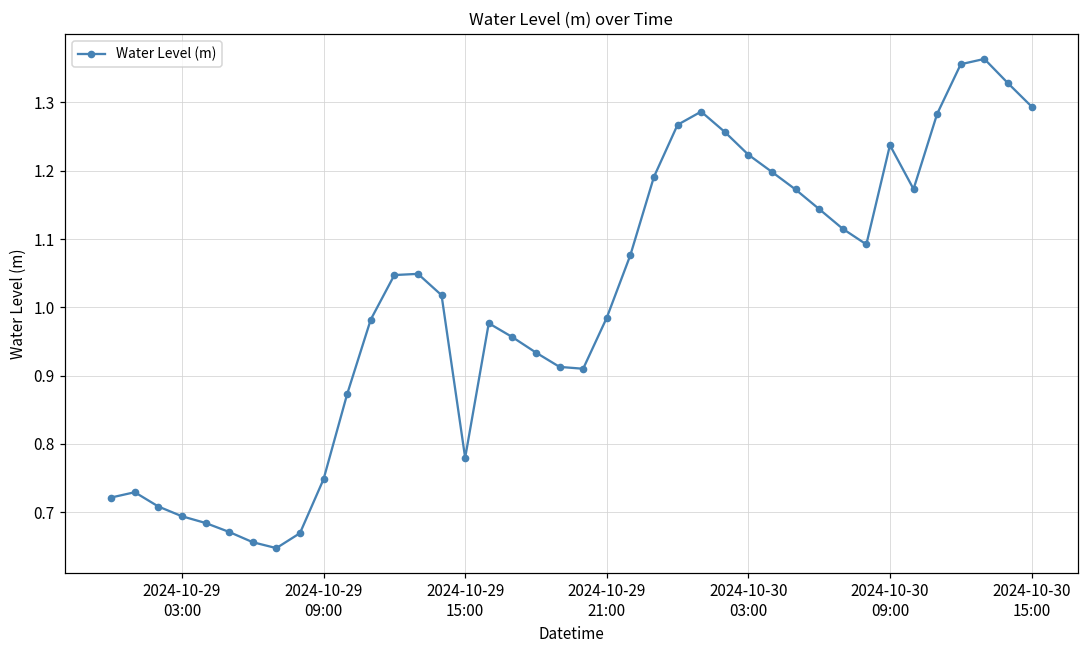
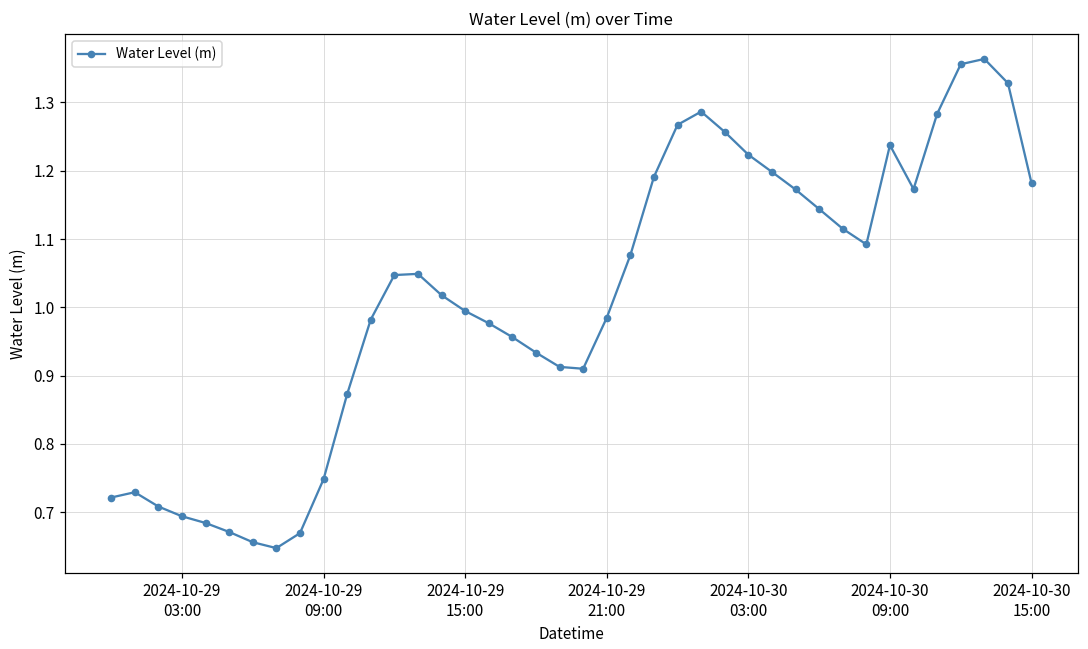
  {
    "2024-10-29 03:00": 0.69,
    "2024-10-29 09:00": 0.75,
-   "2024-10-29 15:00": 0.78,
+   "2024-10-29 15:00": 0.99,
    "2024-10-29 21:00": 0.98,
    "2024-10-30 03:00": 1.22,
    "2024-10-30 09:00": 1.24,
-   "2024-10-30 15:00": 1.29
+   "2024-10-30 15:00": 1.18
  }
